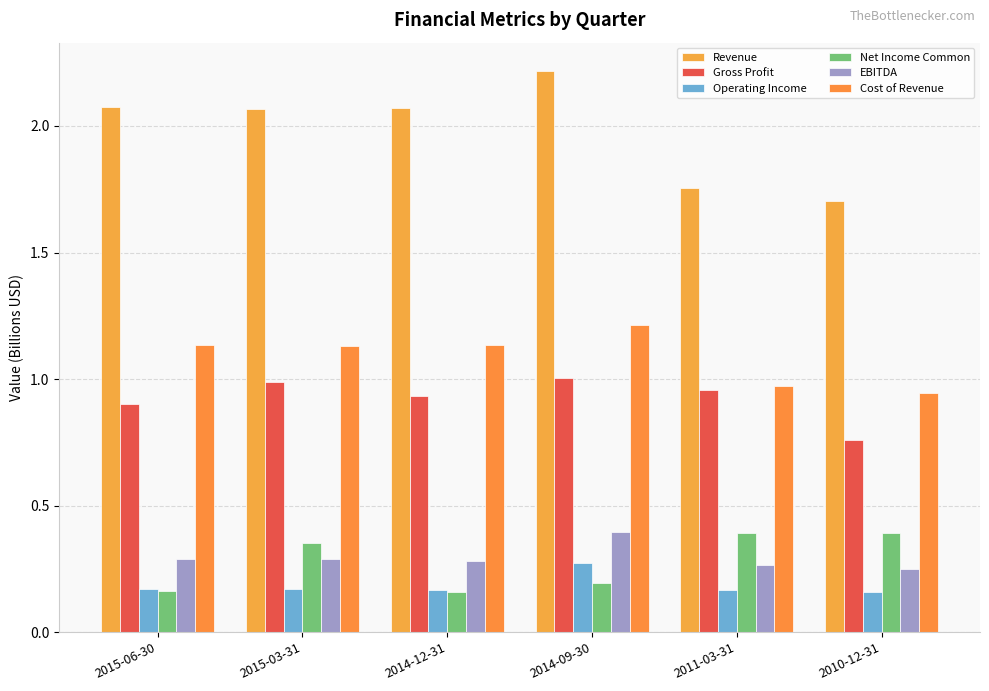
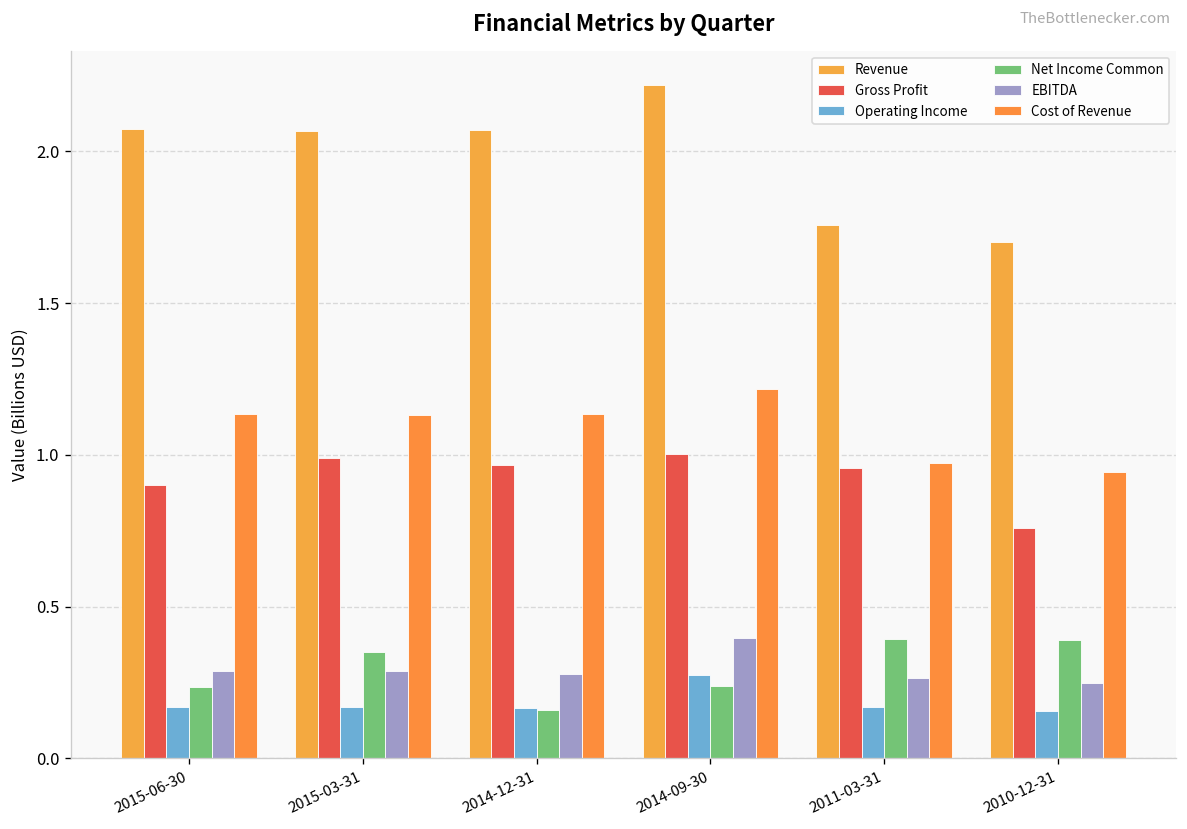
  {
    "Gross Profit": {
      "2015-06-30": 0.90,
      "2015-03-31": 0.99,
-     "2014-12-31": 0.93,
+     "2014-12-31": 0.97,
      "2014-09-30": 1.00,
      "2011-03-31": 0.96,
      "2010-12-31": 0.76
    },
    "Net Income Common": {
-     "2015-06-30": 0.16,
+     "2015-06-30": 0.24,
      "2015-03-31": 0.35,
      "2014-12-31": 0.16,
-     "2014-09-30": 0.19,
+     "2014-09-30": 0.24,
      "2011-03-31": 0.39,
      "2010-12-31": 0.39
    }
  }
